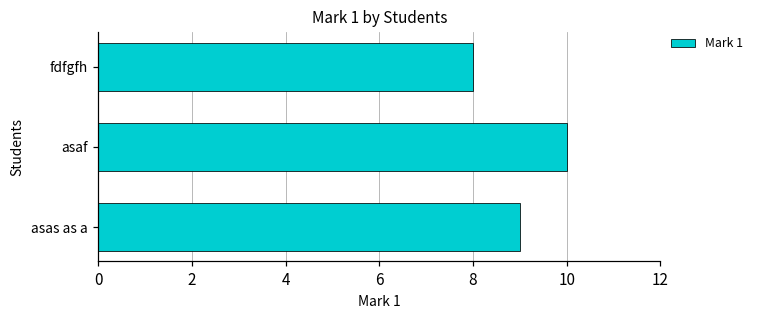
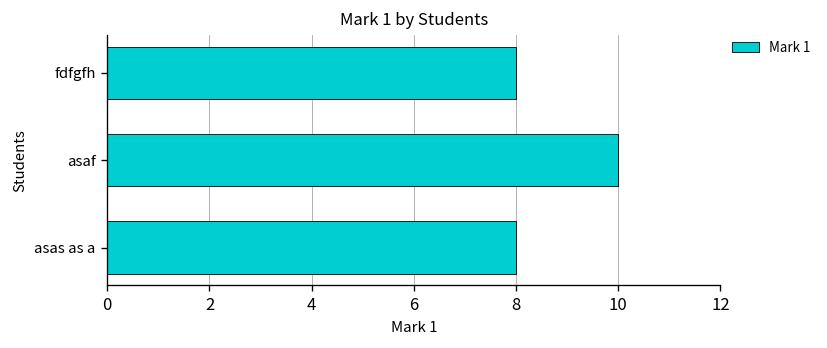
  {
    "fdfgfh": 8,
    "asaf": 10,
-   "asas as a": 9
+   "asas as a": 8
  }
